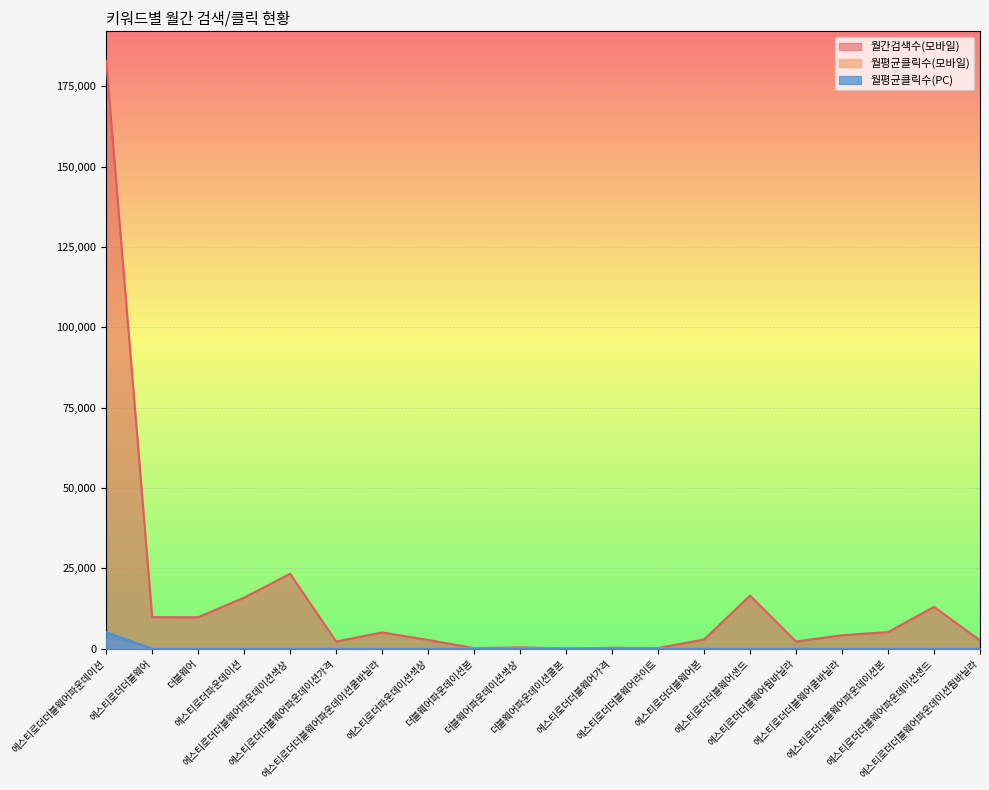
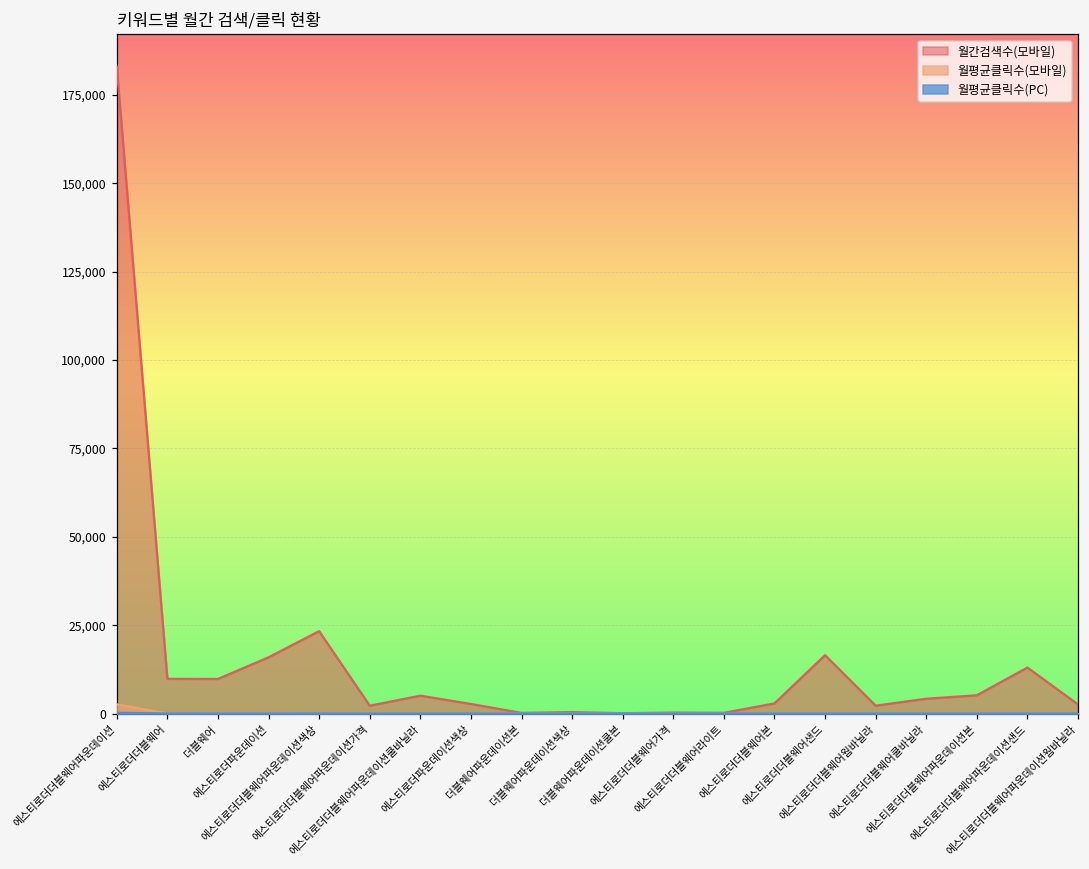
  {
    "월평균클릭수(PC)": {
-     "에스티로더더블웨어파운데이션": "5,000"
+     "에스티로더더블웨어파운데이션": "0"
    }
  }
